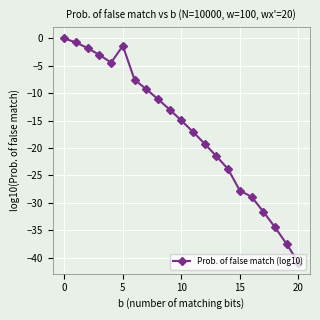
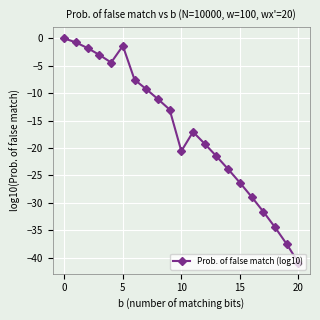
  {
    "0": 0,
    "5": -1,
-   "10": -15,
-   "15": -28
+   "10": -21,
+   "15": -26
  }
